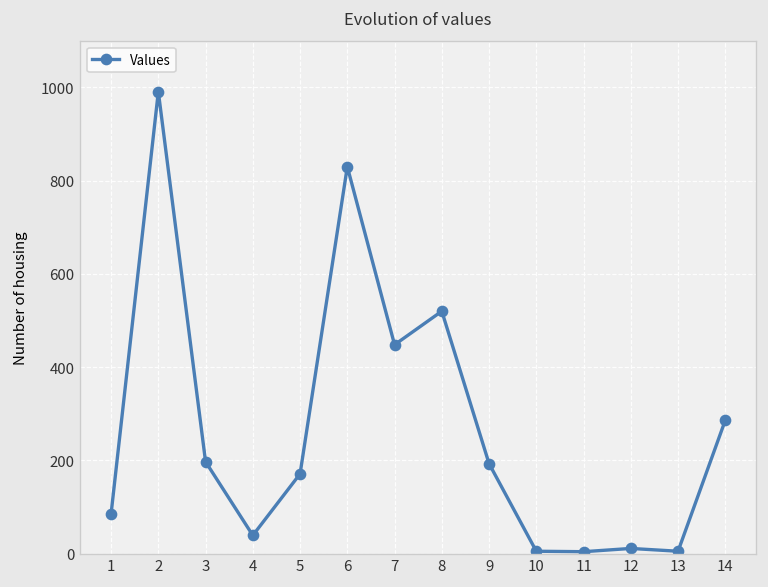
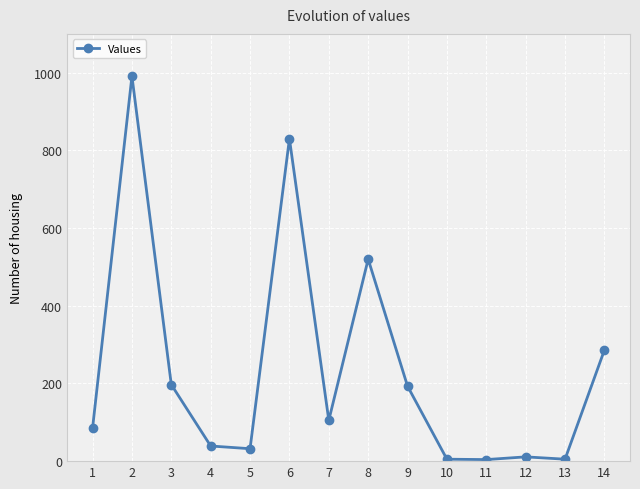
  {
    "1": 90,
    "2": 990,
    "3": 200,
    "4": 40,
-   "5": 170,
+   "5": 30,
    "6": 830,
-   "7": 450,
+   "7": 110,
    "8": 520,
    "9": 190,
    "10": 10,
    "11": 0,
    "12": 10,
    "13": 10,
    "14": 290
  }
